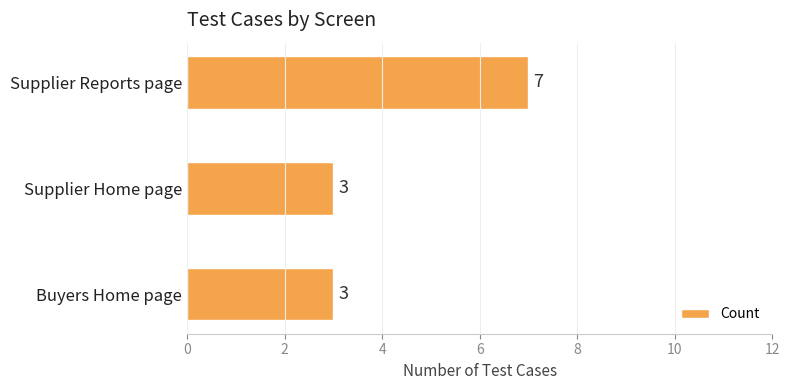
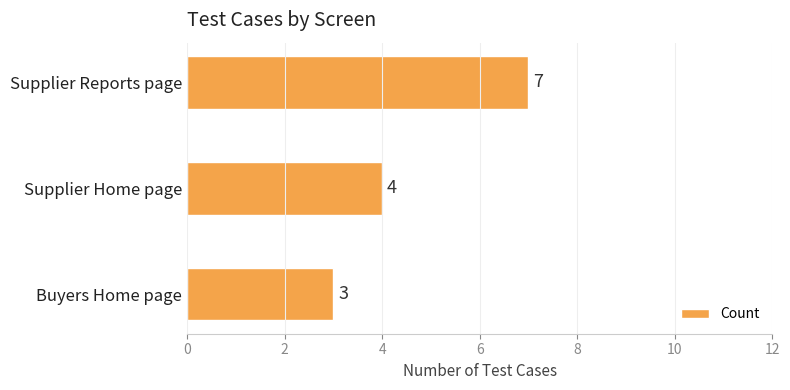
  {
    "Supplier Reports page": 7,
-   "Supplier Home page": 3,
+   "Supplier Home page": 4,
    "Buyers Home page": 3
  }
